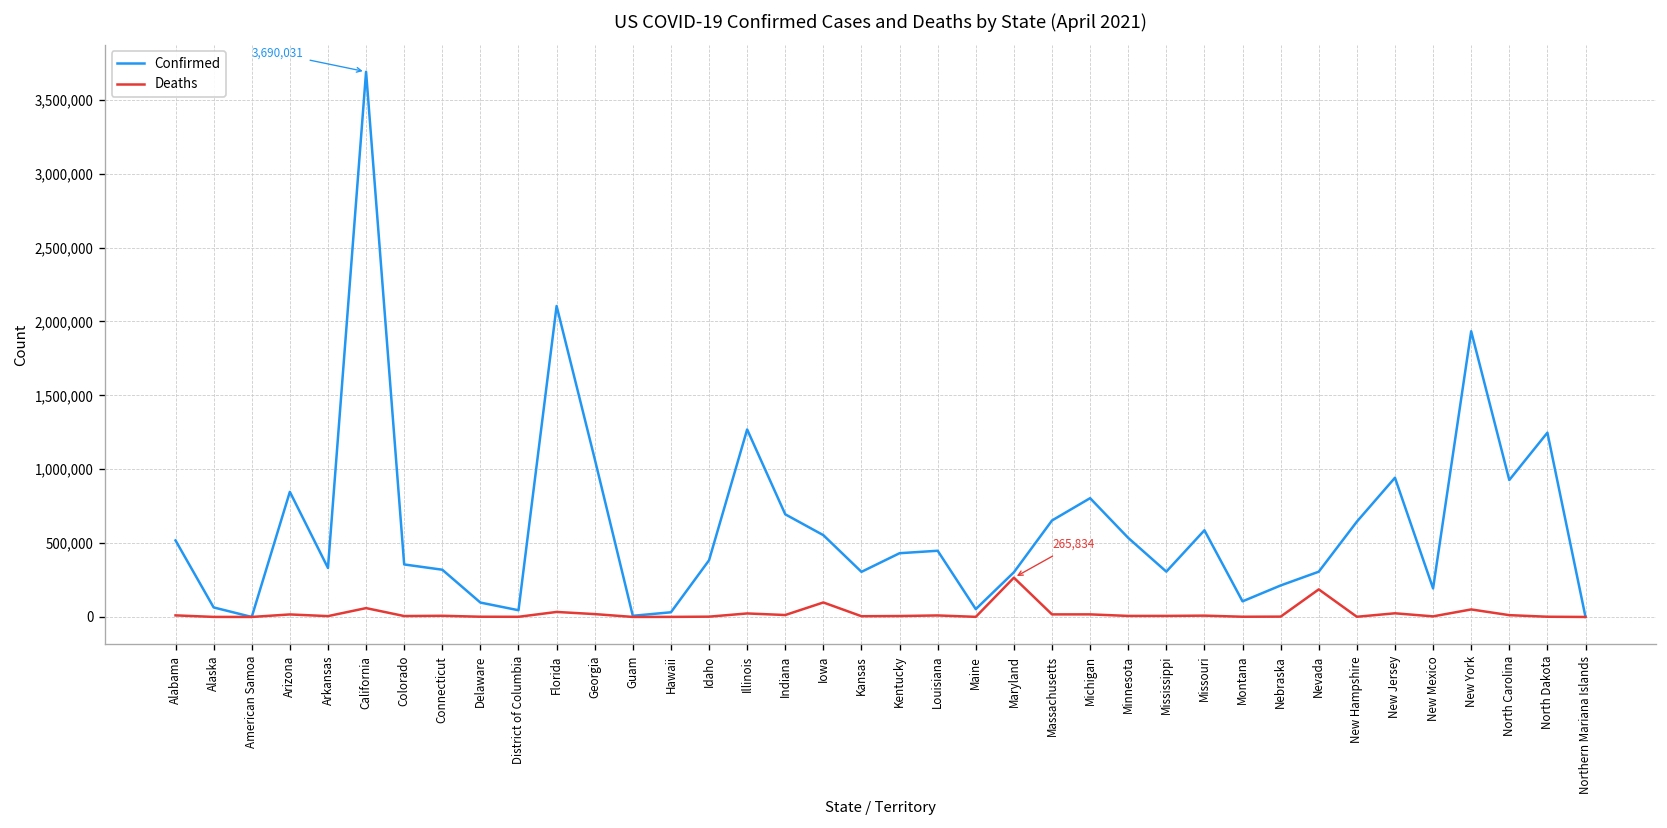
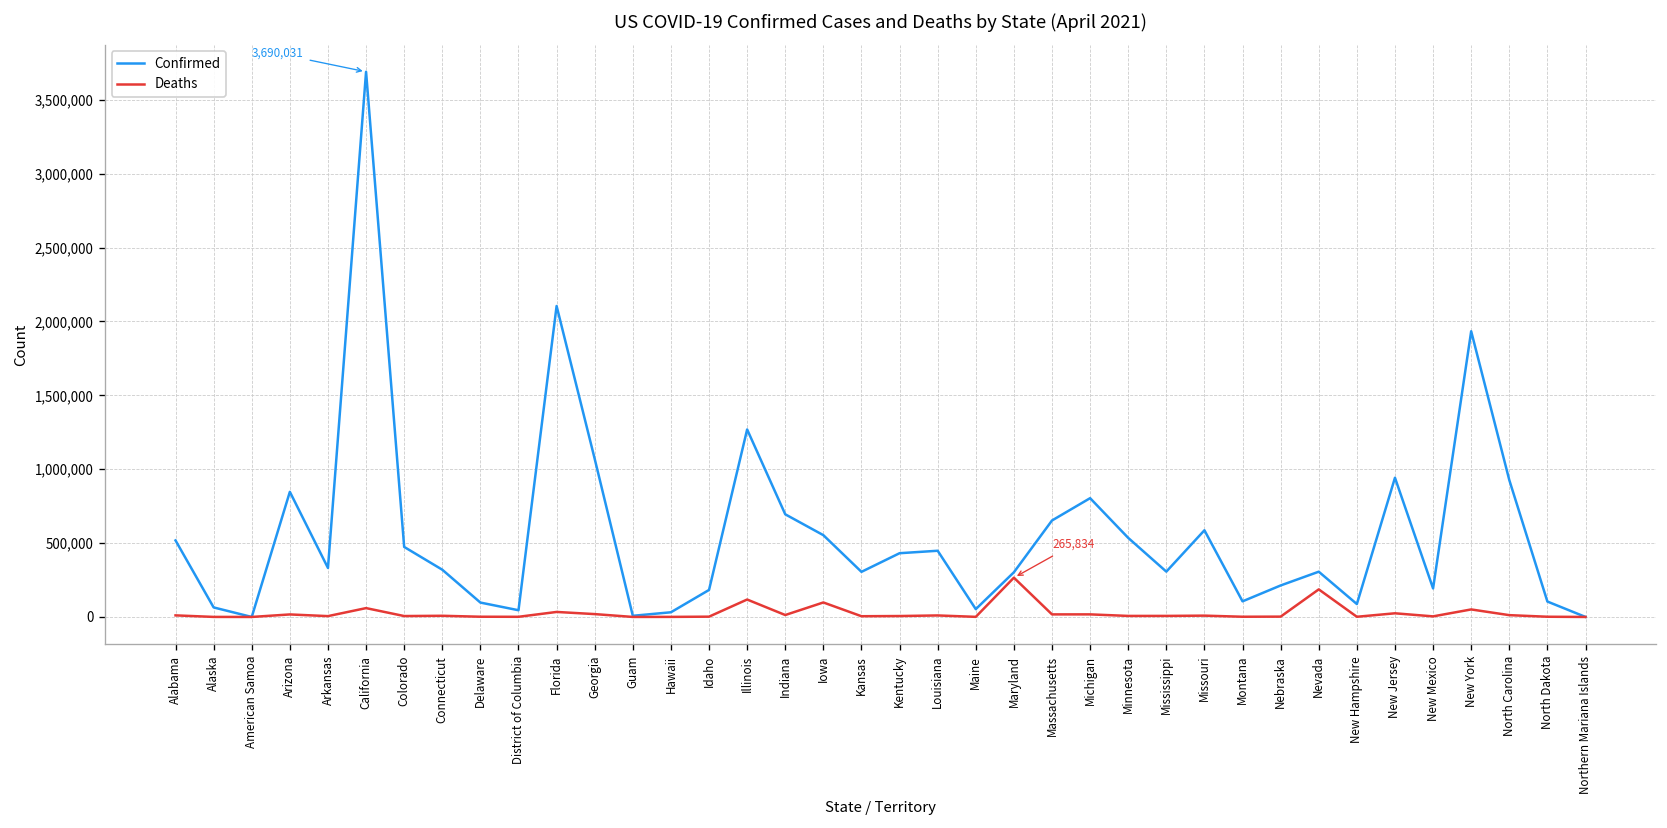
  {
    "Confirmed": {
      "Alabama": "520,000",
      "Alaska": "60,000",
      "Arizona": "850,000",
      "Arkansas": "330,000",
-     "Colorado": "360,000",
+     "Colorado": "470,000",
      "Connecticut": "320,000",
      "Delaware": "100,000",
      "District of Columbia": "50,000",
      "Florida": "2,100,000",
      "Georgia": "1,070,000",
      "Hawaii": "30,000",
-     "Idaho": "380,000",
+     "Idaho": "180,000",
      "Illinois": "1,270,000",
      "Indiana": "690,000",
      "Iowa": "550,000",
      "Kansas": "310,000",
      "Kentucky": "430,000",
      "Louisiana": "450,000",
      "Maine": "50,000",
      "Massachusetts": "650,000",
      "Michigan": "800,000",
      "Minnesota": "540,000",
      "Mississippi": "310,000",
      "Missouri": "590,000",
      "Montana": "110,000",
      "Nebraska": "210,000",
      "Nevada": "310,000",
-     "New Hampshire": "650,000",
+     "New Hampshire": "90,000",
      "New Jersey": "940,000",
      "New Mexico": "190,000",
      "New York": "1,930,000",
      "North Carolina": "930,000",
-     "North Dakota": "1,250,000"
+     "North Dakota": "100,000"
    },
    "Deaths": {
      "Alabama": "10,000",
      "Alaska": "0",
      "Arizona": "20,000",
      "Arkansas": "10,000",
      "California": "60,000",
      "Colorado": "10,000",
      "Connecticut": "10,000",
      "Delaware": "0",
      "District of Columbia": "0",
      "Florida": "30,000",
      "Georgia": "20,000",
      "Hawaii": "0",
      "Idaho": "0",
-     "Illinois": "20,000",
+     "Illinois": "120,000",
      "Indiana": "10,000",
      "Iowa": "100,000",
      "Kansas": "0",
      "Kentucky": "10,000",
      "Louisiana": "10,000",
      "Maine": "0",
      "Massachusetts": "20,000",
      "Michigan": "20,000",
      "Minnesota": "10,000",
      "Mississippi": "10,000",
      "Missouri": "10,000",
      "Montana": "0",
      "Nebraska": "0",
      "Nevada": "190,000",
      "New Hampshire": "0",
      "New Jersey": "20,000",
      "New Mexico": "0",
      "New York": "50,000",
      "North Carolina": "10,000",
      "North Dakota": "0"
    }
  }
